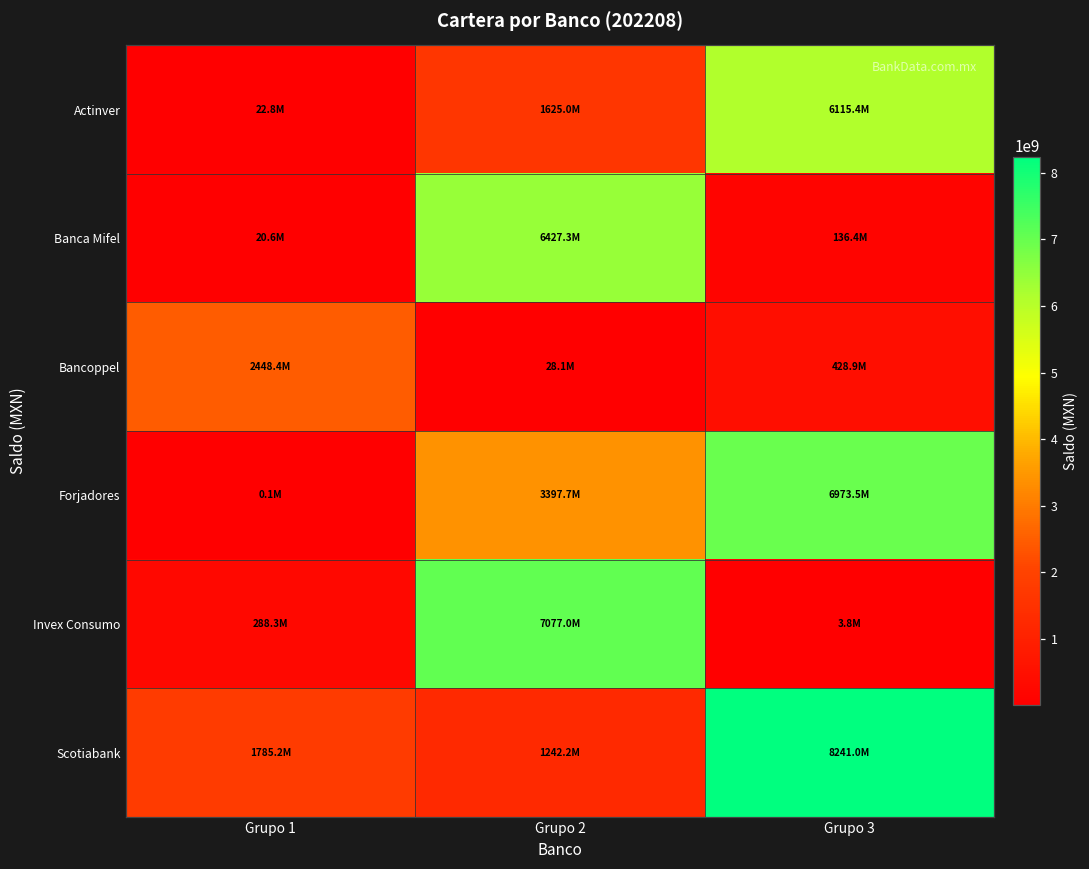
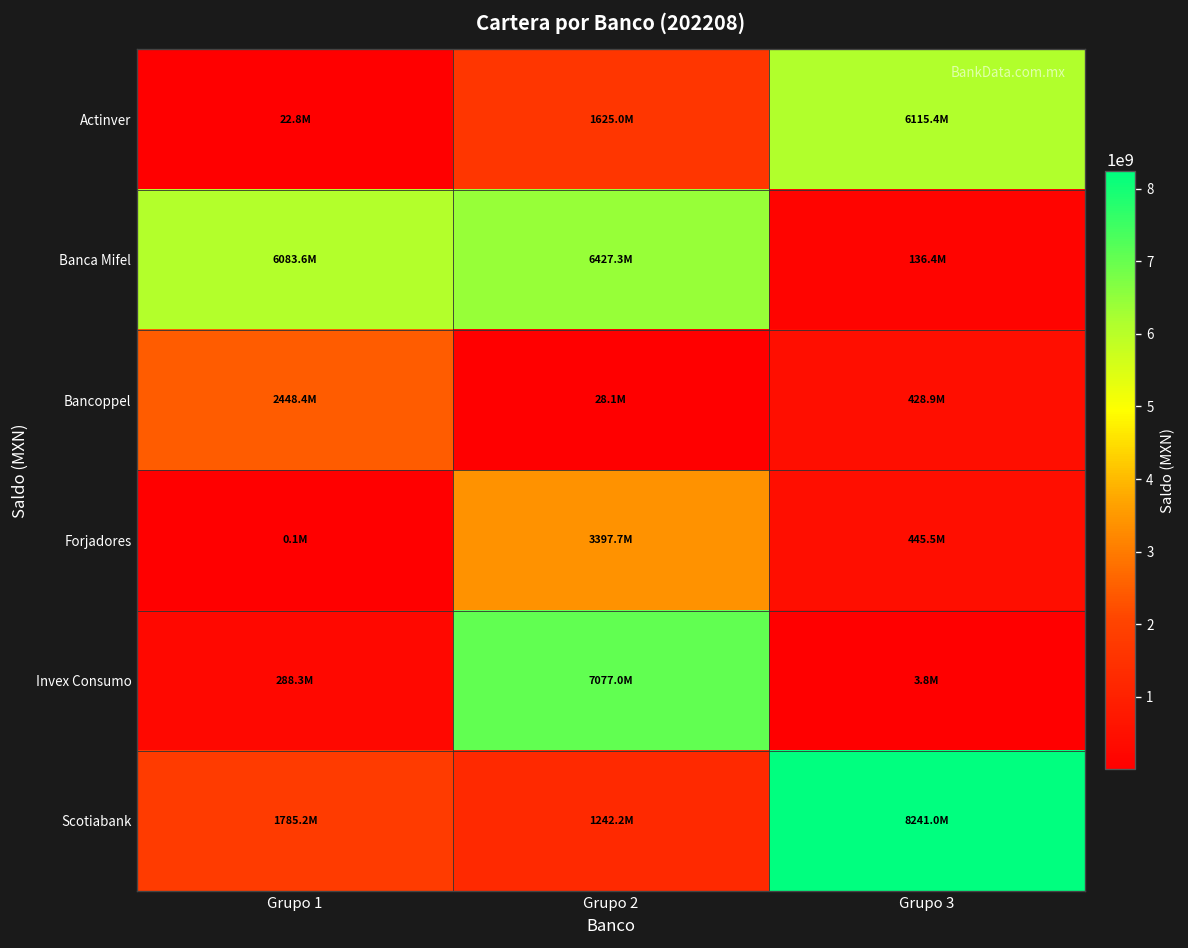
  {
    "Actinver": {
      "Grupo 1": "22.8M",
      "Grupo 2": "1625.0M"
    },
    "Banca Mifel": {
-     "Grupo 1": "20.6M",
+     "Grupo 1": "6083.6M",
      "Grupo 2": "6427.3M",
      "Grupo 3": "136.4M"
    },
    "Bancoppel": {
      "Grupo 1": "2448.4M",
      "Grupo 2": "28.1M",
      "Grupo 3": "428.9M"
    },
    "Forjadores": {
      "Grupo 1": "0.1M",
      "Grupo 2": "3397.7M",
-     "Grupo 3": "6973.5M"
+     "Grupo 3": "445.5M"
    },
    "Invex Consumo": {
      "Grupo 1": "288.3M",
      "Grupo 2": "7077.0M",
      "Grupo 3": "3.8M"
    },
    "Scotiabank": {
      "Grupo 1": "1785.2M",
      "Grupo 2": "1242.2M",
      "Grupo 3": "8241.0M"
    }
  }
